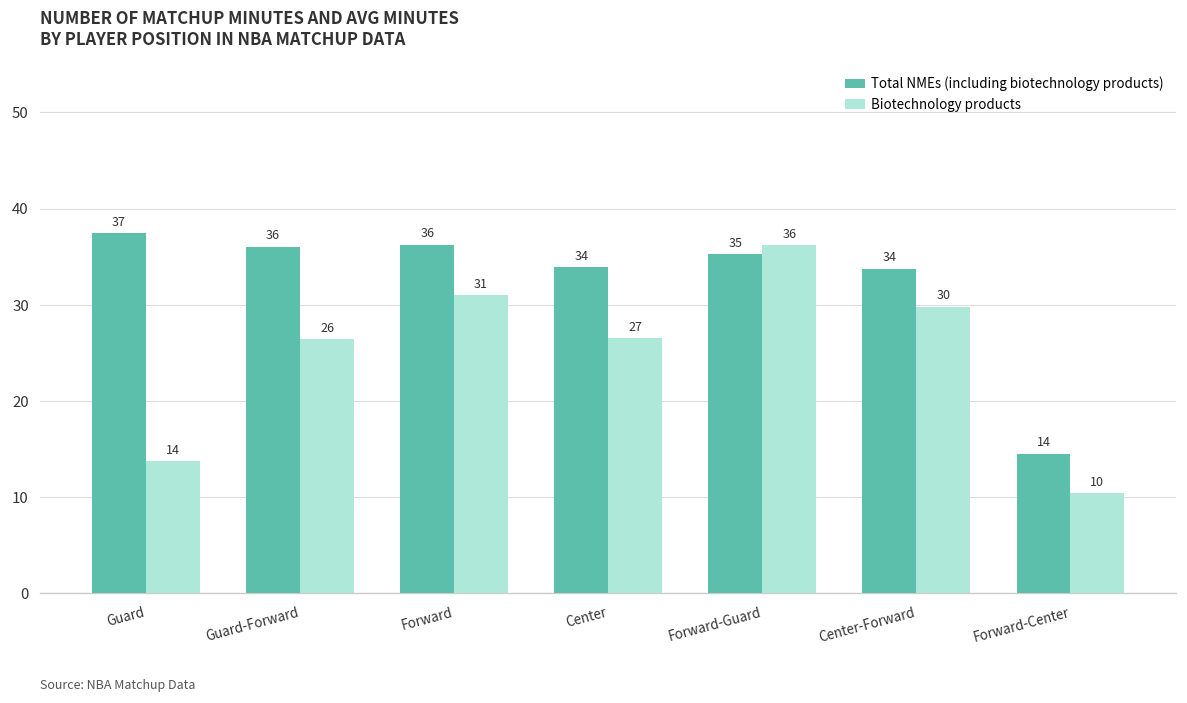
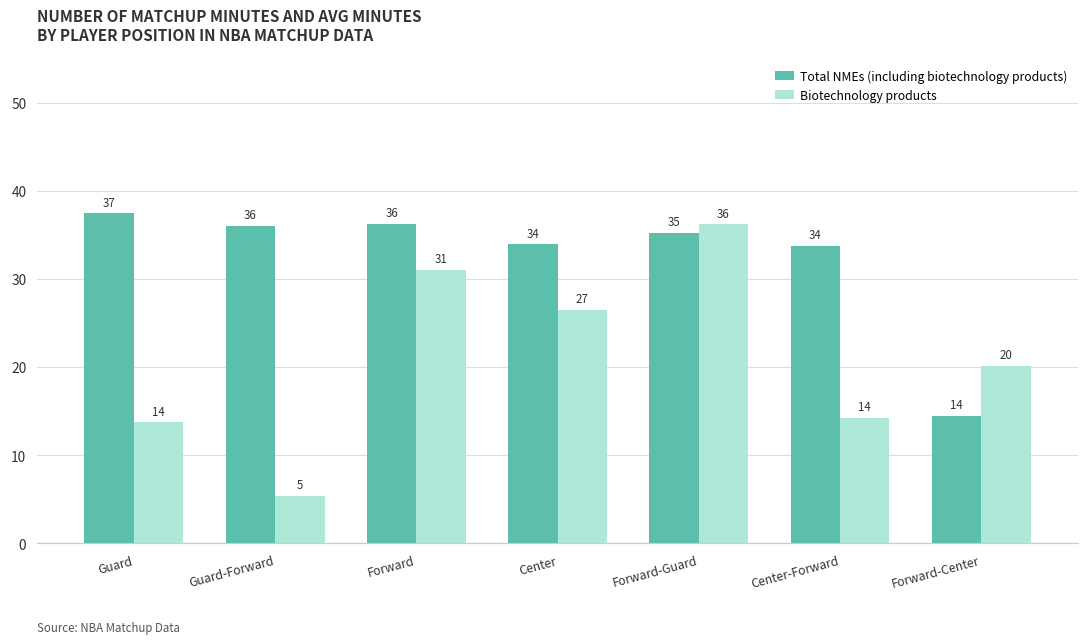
  {
    "Total NMEs (including biotechnology products)": {
      "Guard": 37,
      "Guard-Forward": 36,
      "Forward": 36,
      "Center": 34,
      "Forward-Guard": 35,
      "Center-Forward": 34,
      "Forward-Center": 14
    },
    "Biotechnology products": {
      "Guard": 14,
-     "Guard-Forward": 26,
+     "Guard-Forward": 5,
      "Forward": 31,
      "Center": 27,
      "Forward-Guard": 36,
-     "Center-Forward": 30,
-     "Forward-Center": 10
+     "Center-Forward": 14,
+     "Forward-Center": 20
    }
  }
